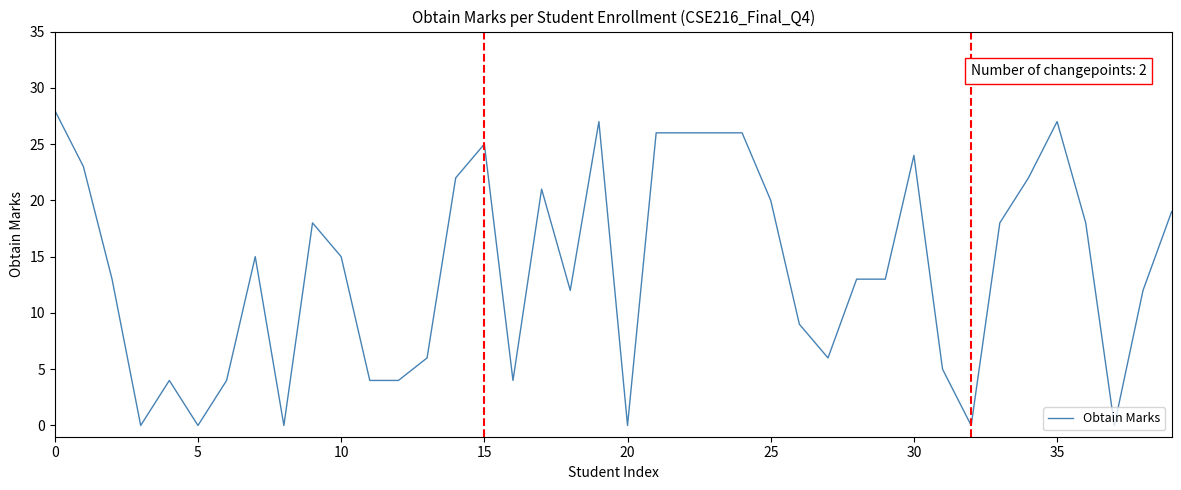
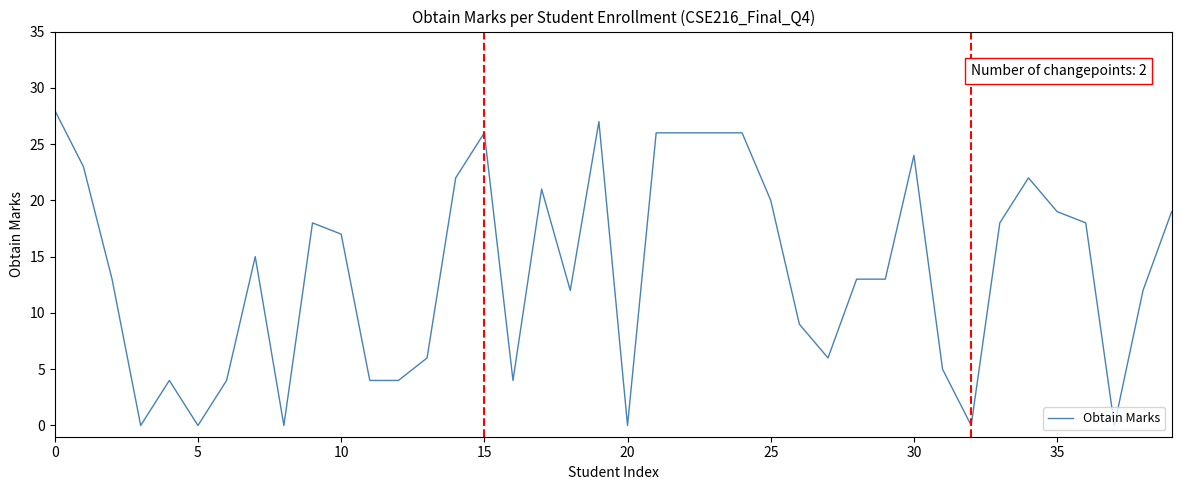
  {
    "0": 28,
    "5": 0,
-   "10": 15,
-   "15": 25,
+   "10": 17,
+   "15": 26,
    "20": 0,
    "25": 20,
    "30": 24,
-   "35": 27
+   "35": 19
  }
